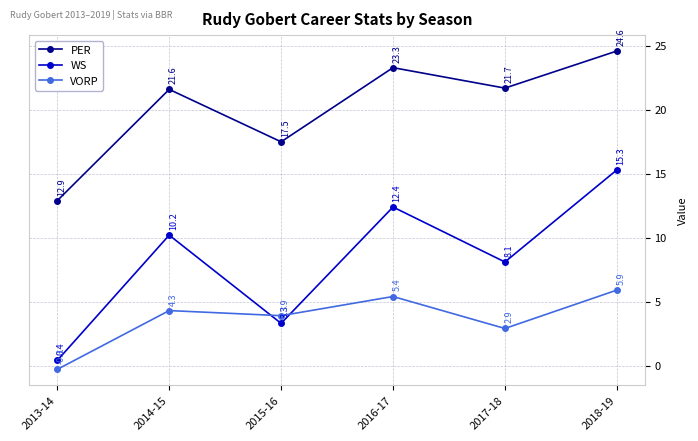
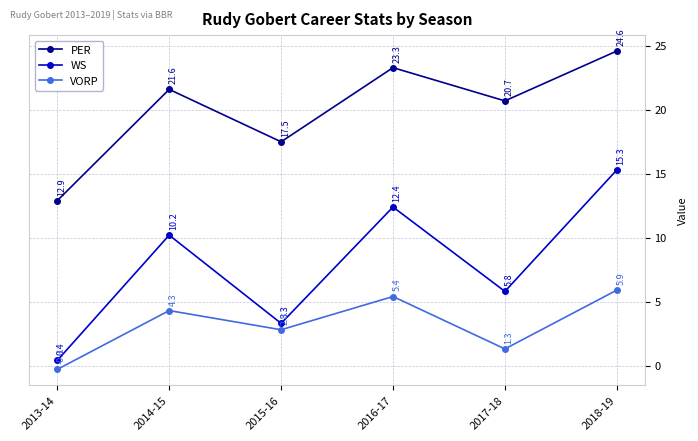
  {
    "PER": {
      "2013-14": 12.9,
      "2014-15": 21.6,
      "2015-16": 17.5,
      "2016-17": 23.3,
-     "2017-18": 21.7,
+     "2017-18": 20.7,
      "2018-19": 24.6
    },
    "WS": {
      "2014-15": 10.2,
      "2016-17": 12.4,
-     "2017-18": 8.1,
+     "2017-18": 5.8,
      "2018-19": 15.3
    },
    "VORP": {
      "2014-15": 4.3,
-     "2015-16": 3.9,
+     "2015-16": 2.8,
      "2016-17": 5.4,
-     "2017-18": 2.9,
+     "2017-18": 1.3,
      "2018-19": 5.9
    }
  }
